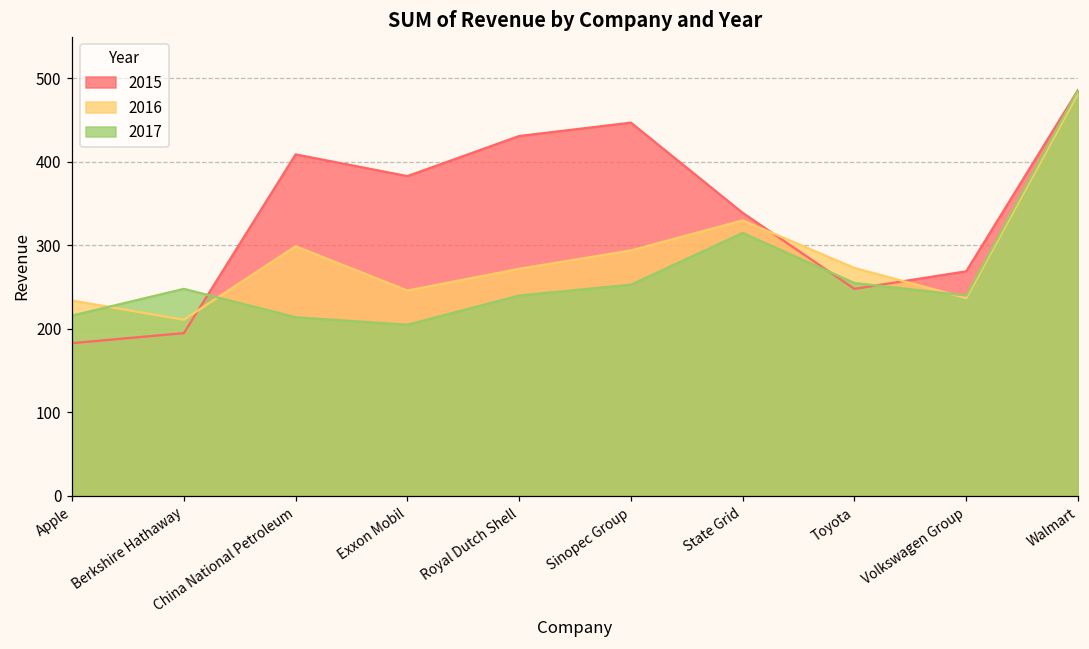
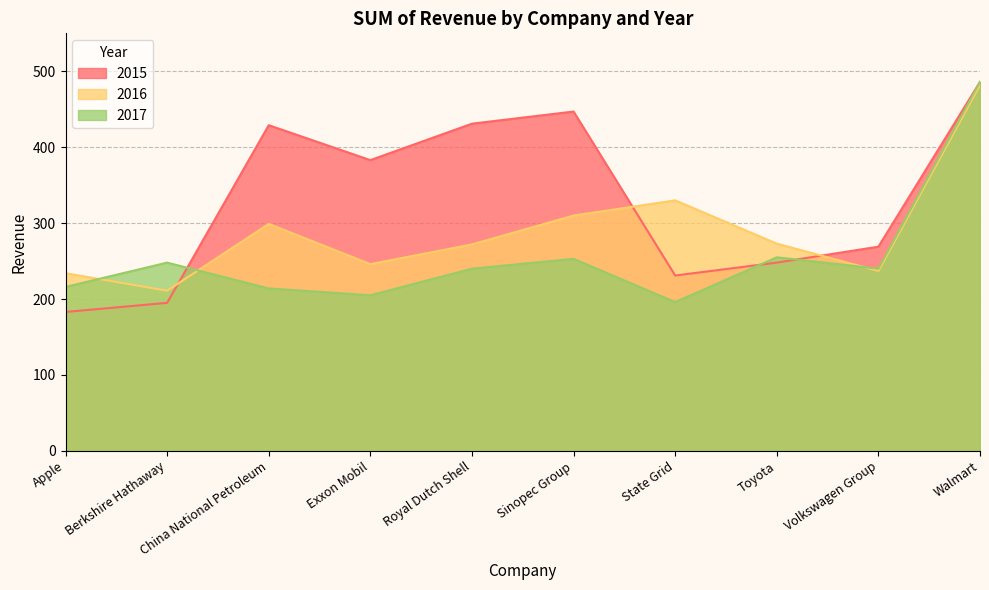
  {
    "2015": {
      "Apple": 180,
      "Berkshire Hathaway": 200,
-     "China National Petroleum": 410,
+     "China National Petroleum": 430,
      "Exxon Mobil": 380,
      "Royal Dutch Shell": 430,
      "Sinopec Group": 450,
-     "State Grid": 340,
+     "State Grid": 230,
      "Toyota": 250,
      "Volkswagen Group": 270
    },
    "2016": {
      "Apple": 230,
      "Berkshire Hathaway": 210,
      "China National Petroleum": 300,
      "Exxon Mobil": 250,
      "Royal Dutch Shell": 270,
-     "Sinopec Group": 290,
+     "Sinopec Group": 310,
      "State Grid": 330,
      "Toyota": 270,
      "Walmart": 480
    },
    "2017": {
      "Apple": 220,
      "Berkshire Hathaway": 250,
      "China National Petroleum": 210,
      "Exxon Mobil": 210,
      "Royal Dutch Shell": 240,
      "Sinopec Group": 250,
-     "State Grid": 320,
+     "State Grid": 200,
      "Toyota": 260
    }
  }
